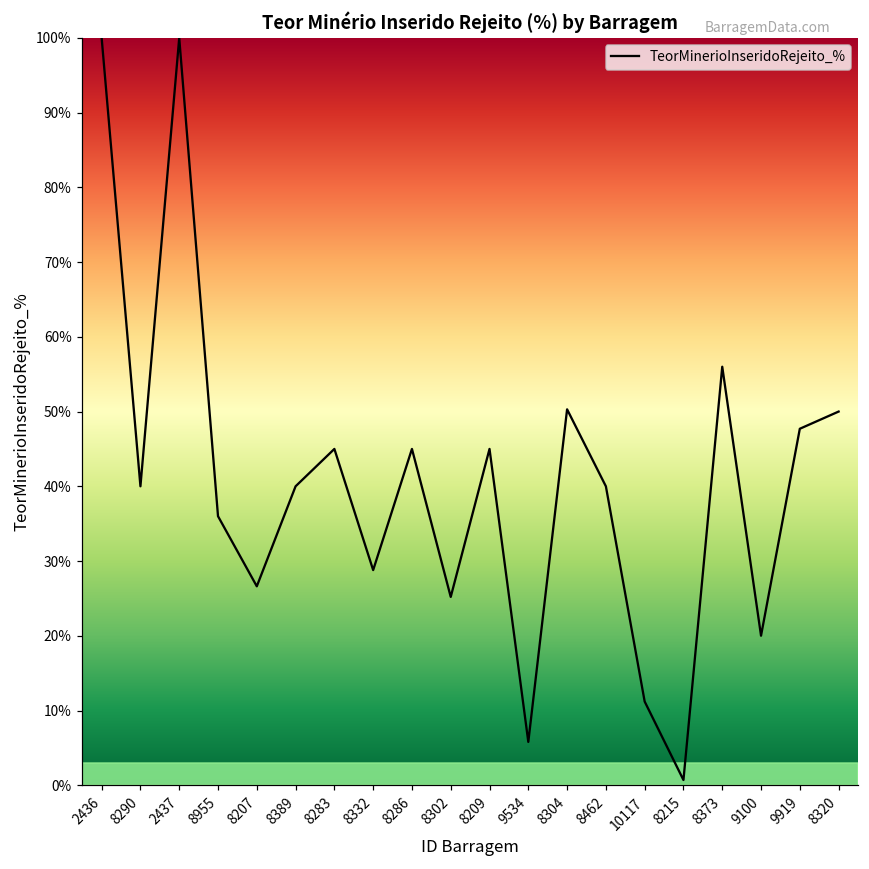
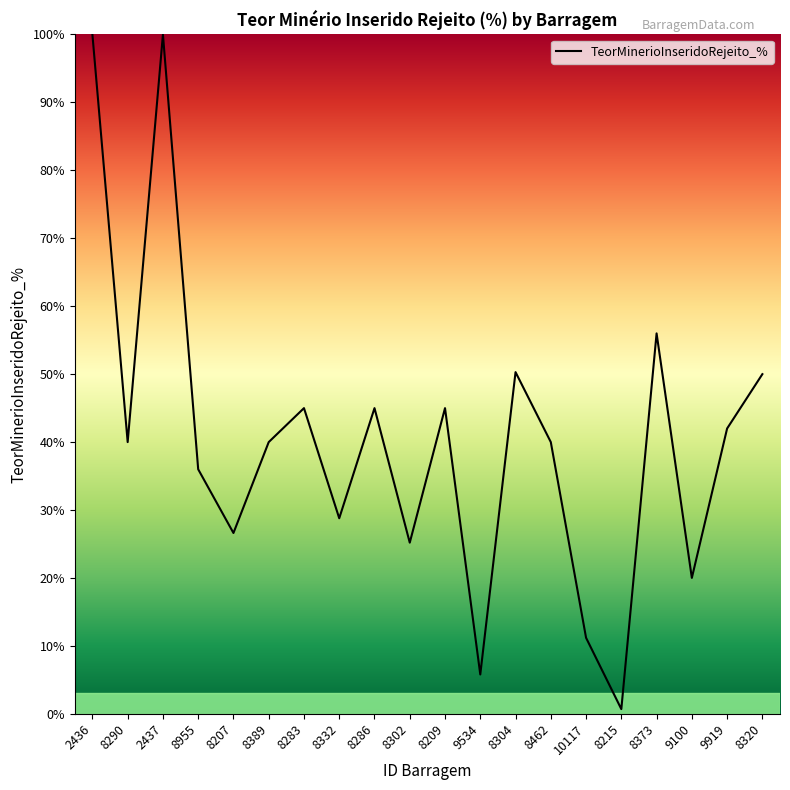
  {
    "2436": "100%",
    "8290": "40%",
    "2437": "100%",
    "8955": "36%",
    "8207": "27%",
    "8389": "40%",
    "8283": "45%",
    "8332": "29%",
    "8286": "45%",
    "8302": "25%",
    "8209": "45%",
    "9534": "6%",
    "8304": "50%",
    "8462": "40%",
    "10117": "11%",
    "8373": "56%",
    "9100": "20%",
-   "9919": "48%",
+   "9919": "42%",
    "8320": "50%"
  }
